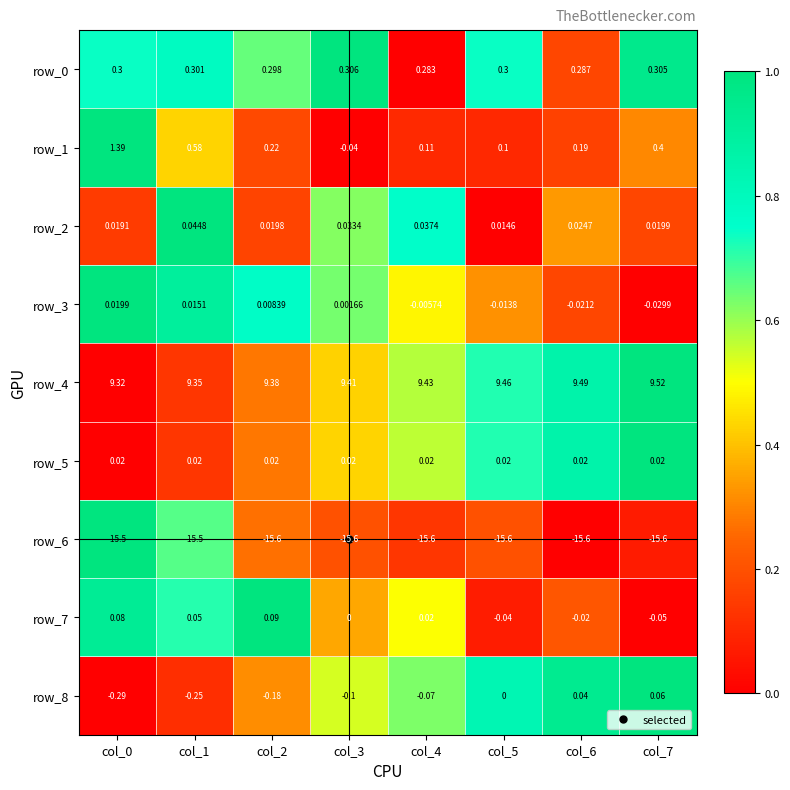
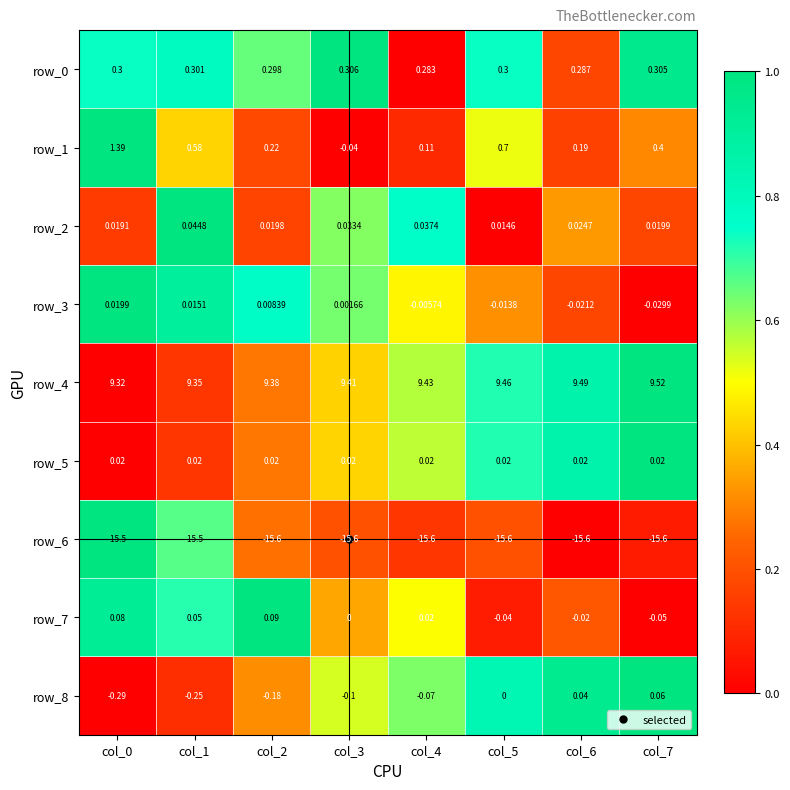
  {
    "row_0": {
      "col_0": 0.3,
      "col_1": 0.301,
      "col_2": 0.298,
      "col_3": 0.306,
      "col_4": 0.283,
      "col_5": 0.3,
      "col_6": 0.287,
      "col_7": 0.305
    },
    "row_1": {
      "col_0": 1.39,
      "col_1": 0.58,
      "col_2": 0.22,
      "col_3": -0.04,
      "col_4": 0.11,
-     "col_5": 0.1,
+     "col_5": 0.7,
      "col_6": 0.19,
      "col_7": 0.4
    },
    "row_2": {
      "col_0": 0.0191,
      "col_1": 0.0448,
      "col_2": 0.0198,
      "col_3": 0.0334,
      "col_4": 0.0374,
      "col_5": 0.0146,
      "col_6": 0.0247,
      "col_7": 0.0199
    },
    "row_3": {
      "col_0": 0.0199,
      "col_1": 0.0151,
      "col_2": 0.00839,
      "col_3": 0.00166,
      "col_4": -0.00574,
      "col_5": -0.0138,
      "col_6": -0.0212,
      "col_7": -0.0299
    },
    "row_4": {
      "col_0": 9.32,
      "col_1": 9.35,
      "col_2": 9.38,
      "col_3": 9.41,
      "col_4": 9.43,
      "col_5": 9.46,
      "col_6": 9.49,
      "col_7": 9.52
    },
    "row_5": {
      "col_0": 0.02,
      "col_1": 0.02,
      "col_2": 0.02,
      "col_3": 0.02,
      "col_4": 0.02,
      "col_5": 0.02,
      "col_6": 0.02,
      "col_7": 0.02
    },
    "row_6": {
      "col_0": -15.5,
      "col_1": -15.5,
      "col_2": -15.6,
      "col_4": -15.6,
      "col_5": -15.6,
      "col_6": -15.6,
      "col_7": -15.6
    },
    "row_7": {
      "col_0": 0.08,
      "col_1": 0.05,
      "col_2": 0.09,
      "col_3": 0,
      "col_4": 0.02,
      "col_5": -0.04,
      "col_6": -0.02,
      "col_7": -0.05
    },
    "row_8": {
      "col_0": -0.29,
      "col_1": -0.25,
      "col_2": -0.18,
      "col_3": -0.1,
      "col_4": -0.07,
      "col_5": 0,
      "col_6": 0.04,
      "col_7": 0.06
    }
  }
